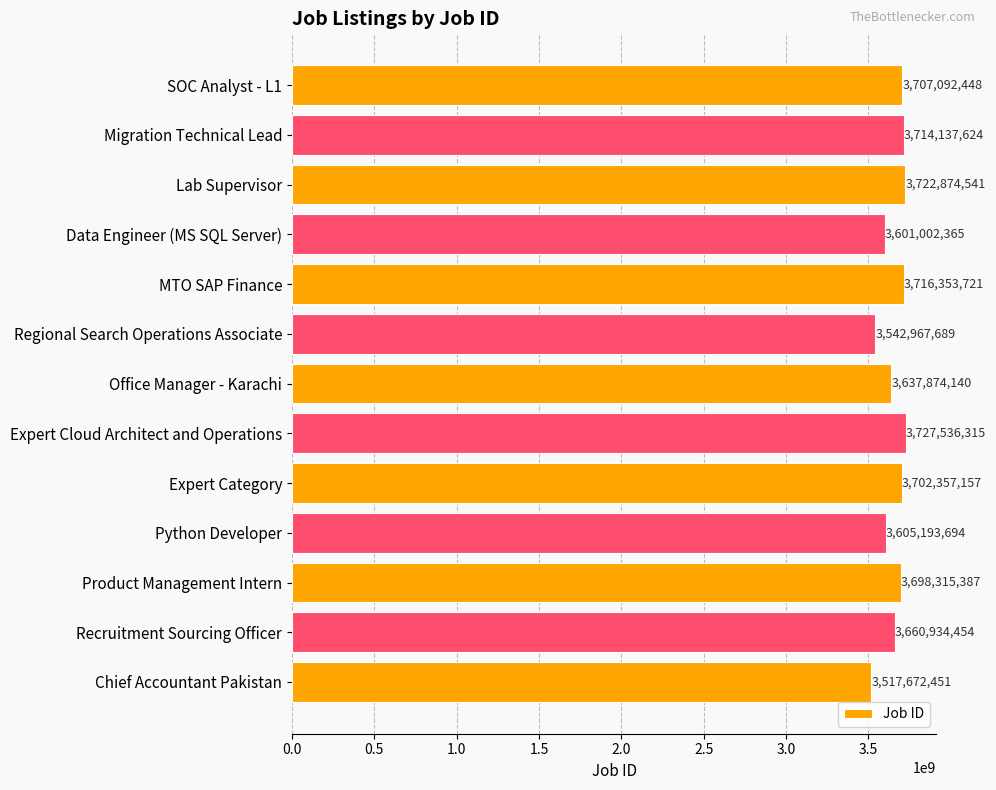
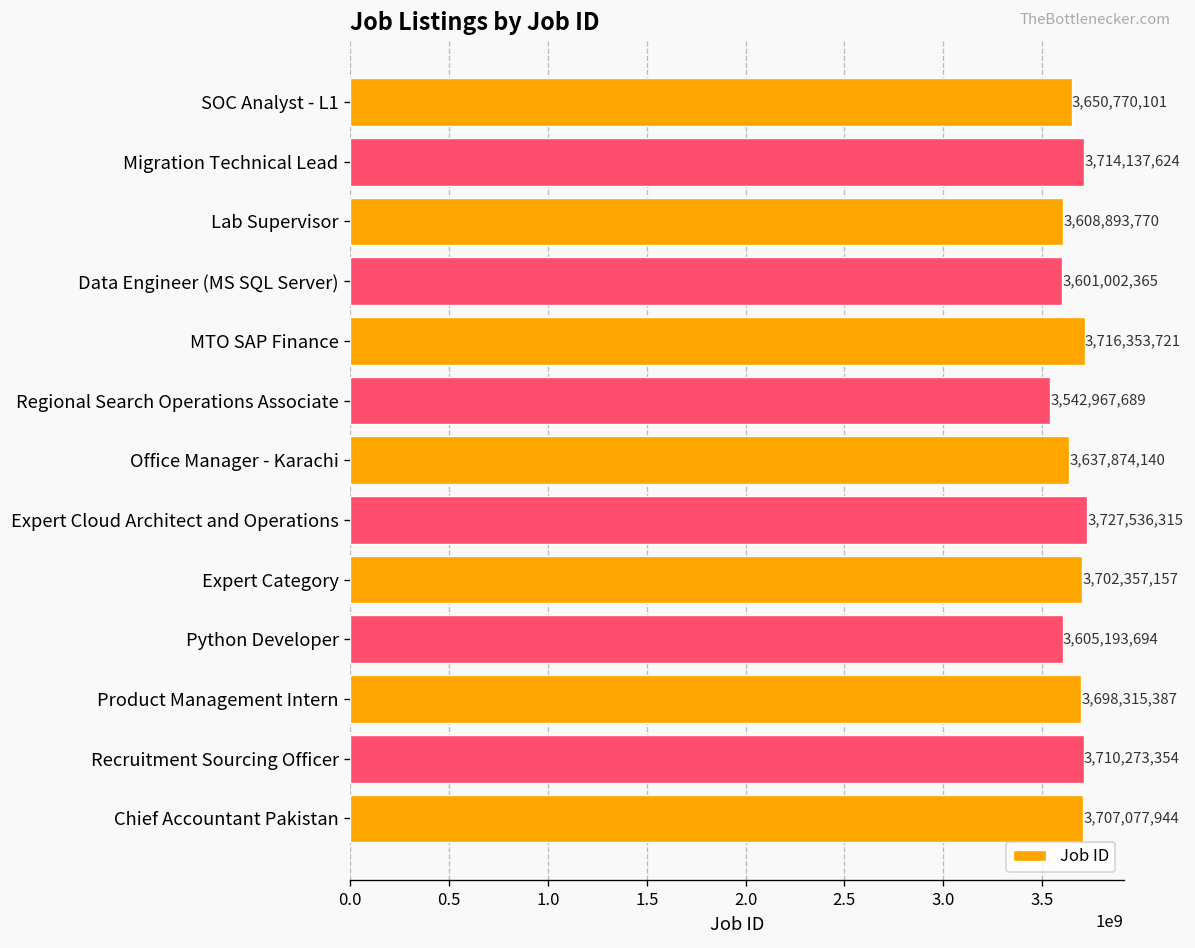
  {
-   "SOC Analyst - L1": "3,707,092,448",
+   "SOC Analyst - L1": "3,650,770,101",
    "Migration Technical Lead": "3,714,137,624",
-   "Lab Supervisor": "3,722,874,541",
+   "Lab Supervisor": "3,608,893,770",
    "Data Engineer (MS SQL Server)": "3,601,002,365",
    "MTO SAP Finance": "3,716,353,721",
    "Regional Search Operations Associate": "3,542,967,689",
    "Office Manager - Karachi": "3,637,874,140",
    "Expert Cloud Architect and Operations": "3,727,536,315",
    "Expert Category": "3,702,357,157",
    "Python Developer": "3,605,193,694",
    "Product Management Intern": "3,698,315,387",
-   "Recruitment Sourcing Officer": "3,660,934,454",
-   "Chief Accountant Pakistan": "3,517,672,451"
+   "Recruitment Sourcing Officer": "3,710,273,354",
+   "Chief Accountant Pakistan": "3,707,077,944"
  }
